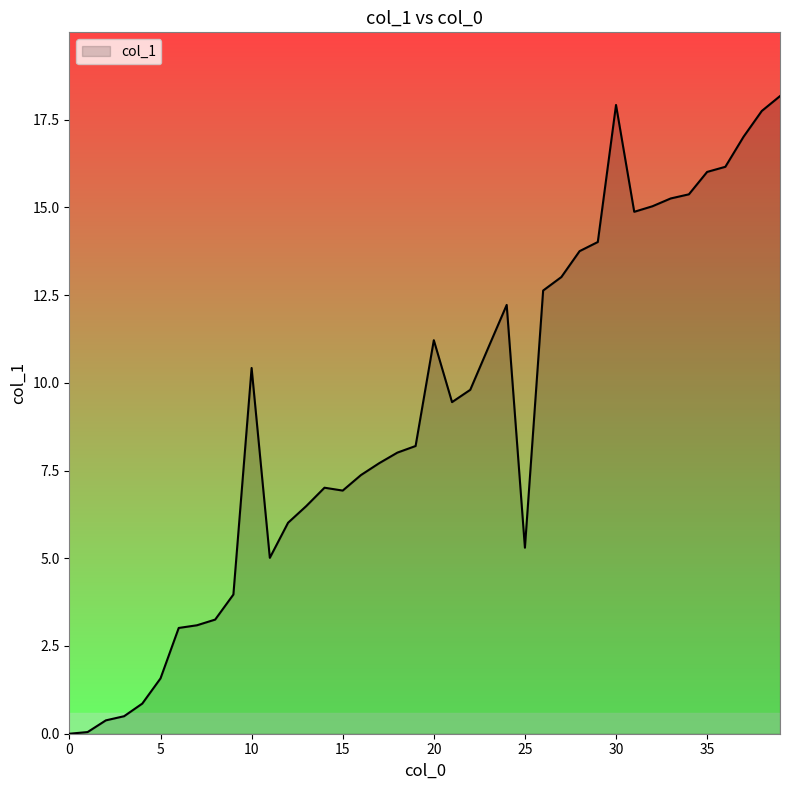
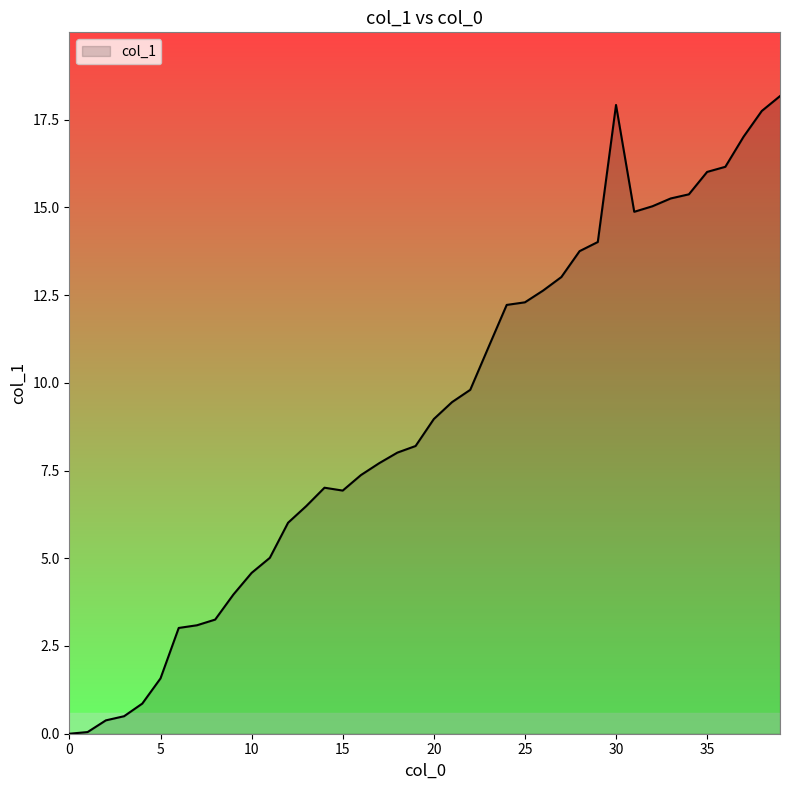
  {
    "5": 1.6,
-   "10": 10.4,
+   "10": 4.6,
    "15": 6.9,
-   "20": 11.2,
-   "25": 5.3,
+   "20": 9.0,
+   "25": 12.3,
    "30": 17.9,
    "35": 16.0
  }
